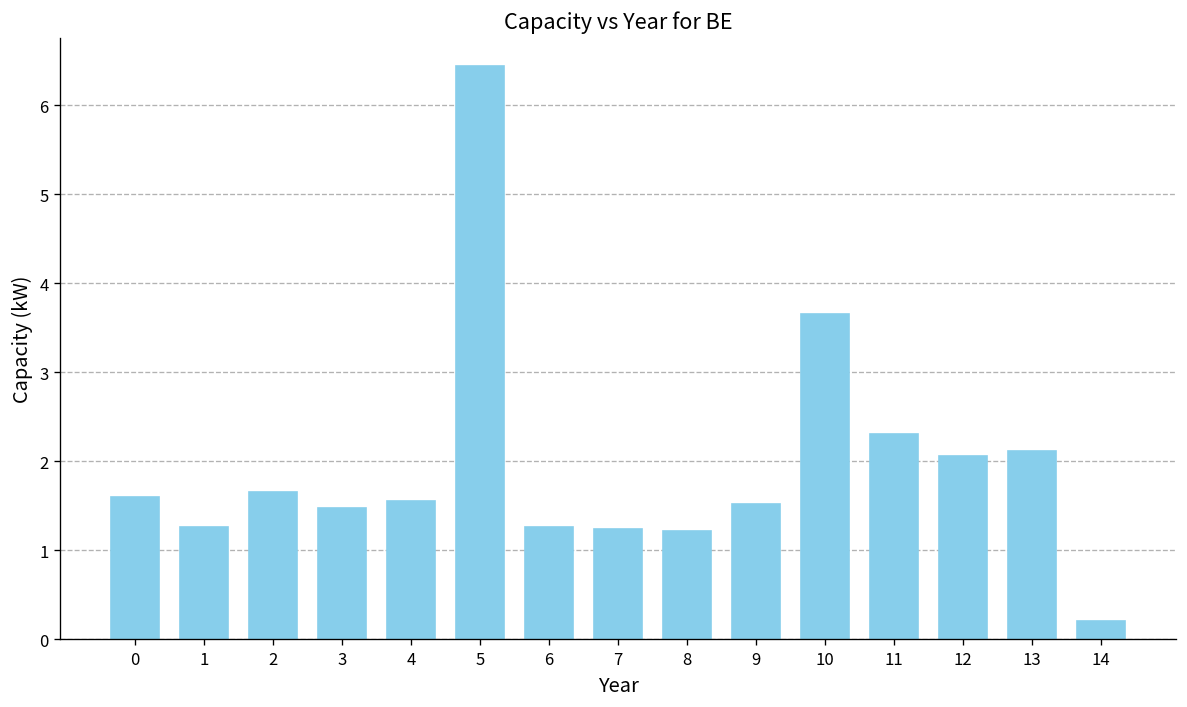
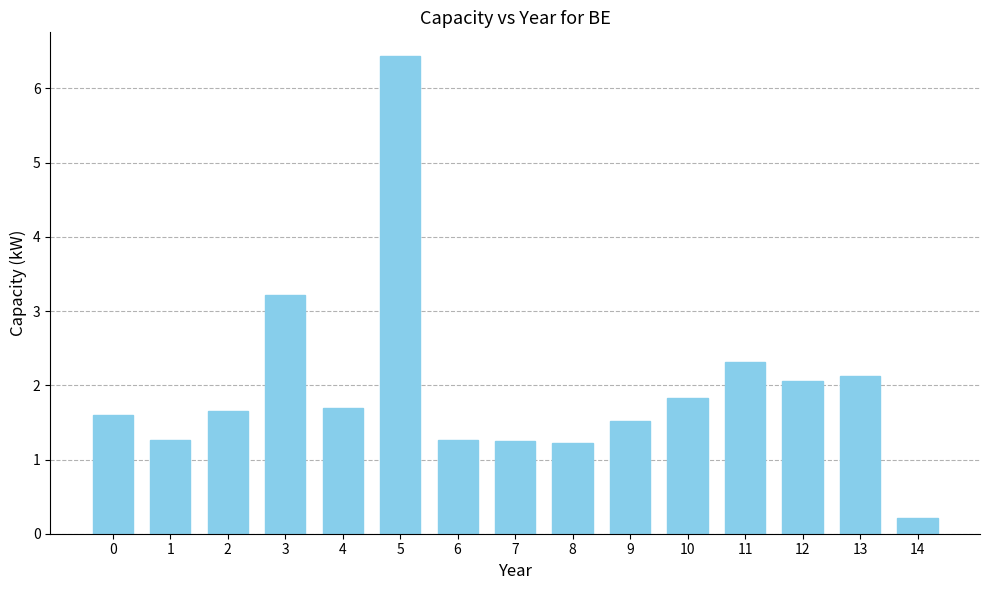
  {
    "0": 1.6,
    "1": 1.3,
    "2": 1.7,
-   "3": 1.5,
-   "4": 1.5,
+   "3": 3.2,
+   "4": 1.7,
    "5": 6.4,
    "6": 1.3,
    "7": 1.2,
    "8": 1.2,
    "9": 1.5,
-   "10": 3.7,
+   "10": 1.8,
    "11": 2.3,
    "12": 2.1,
    "13": 2.1,
    "14": 0.2
  }
